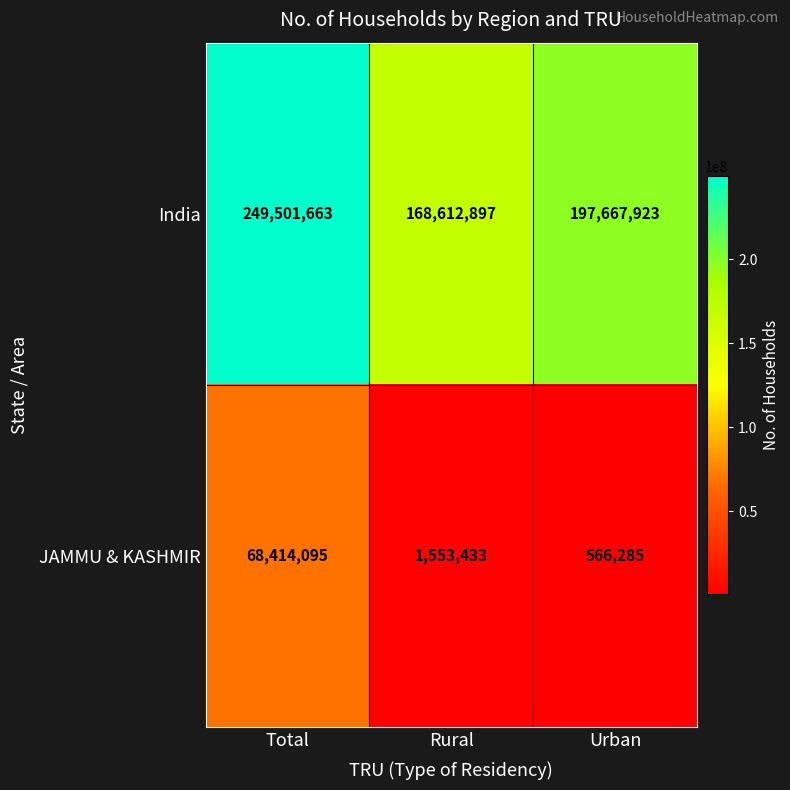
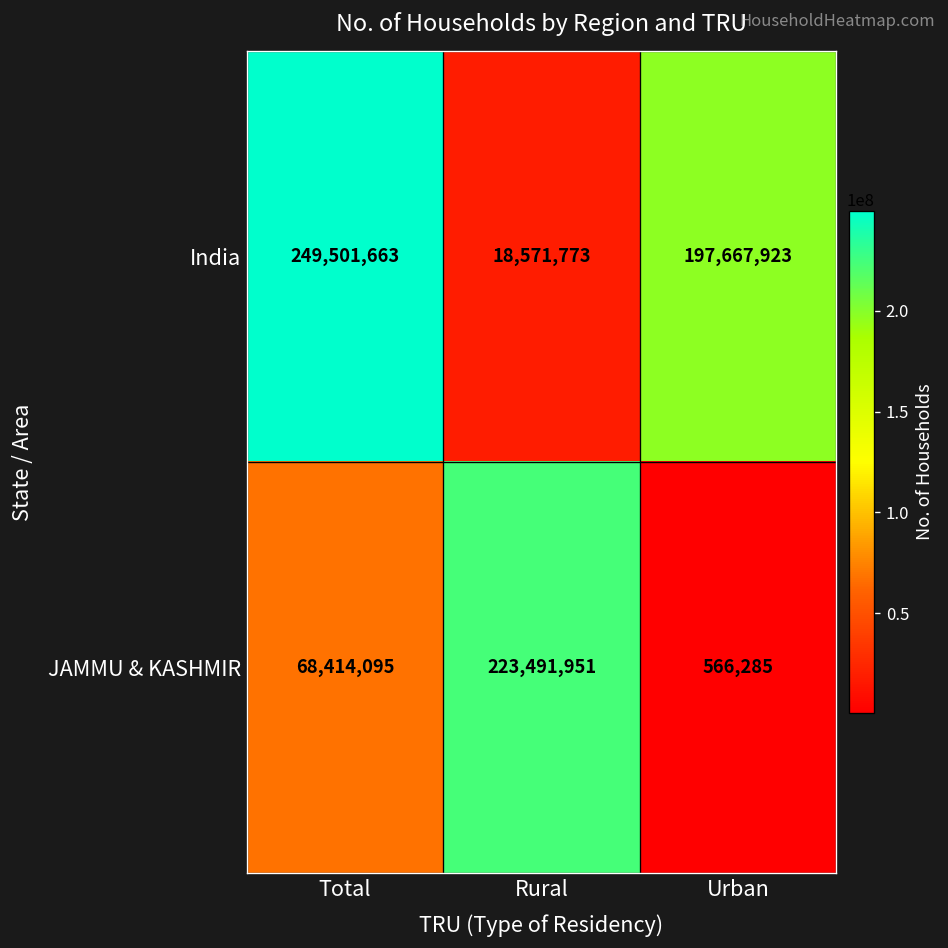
  {
    "India": {
      "Total": "249,501,663",
-     "Rural": "168,612,897",
+     "Rural": "18,571,773",
      "Urban": "197,667,923"
    },
    "JAMMU & KASHMIR": {
      "Total": "68,414,095",
-     "Rural": "1,553,433",
+     "Rural": "223,491,951",
      "Urban": "566,285"
    }
  }
